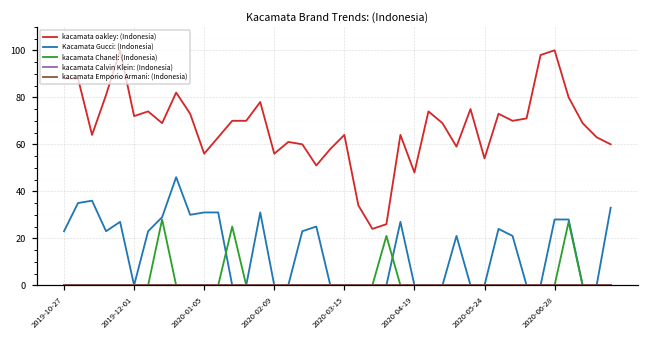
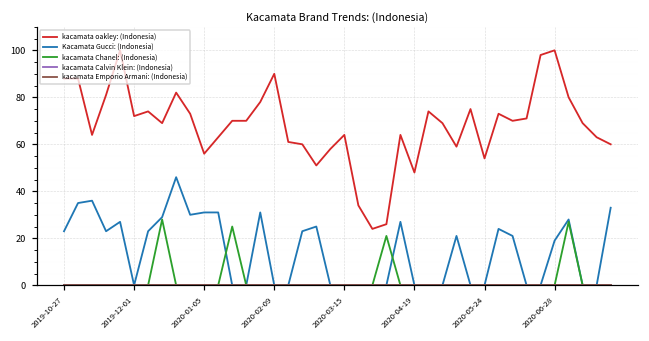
  {
    "kacamata oakley: (Indonesia)": {
      "2019-12-01": 72,
      "2020-01-05": 56,
-     "2020-02-09": 56,
+     "2020-02-09": 90,
      "2020-03-15": 64,
      "2020-04-19": 48,
      "2020-05-24": 54,
      "2020-06-28": 100
    },
    "Kacamata Gucci: (Indonesia)": {
      "2019-10-27": 23,
      "2020-01-05": 31,
-     "2020-06-28": 28
+     "2020-06-28": 19
    }
  }
